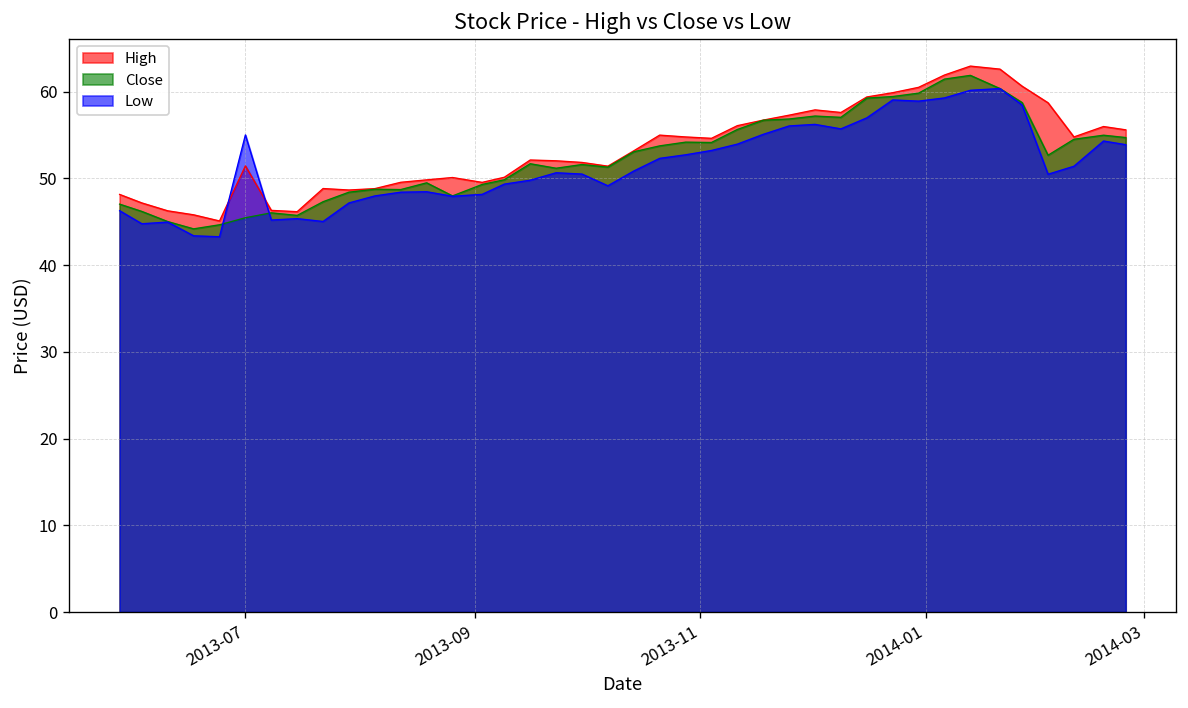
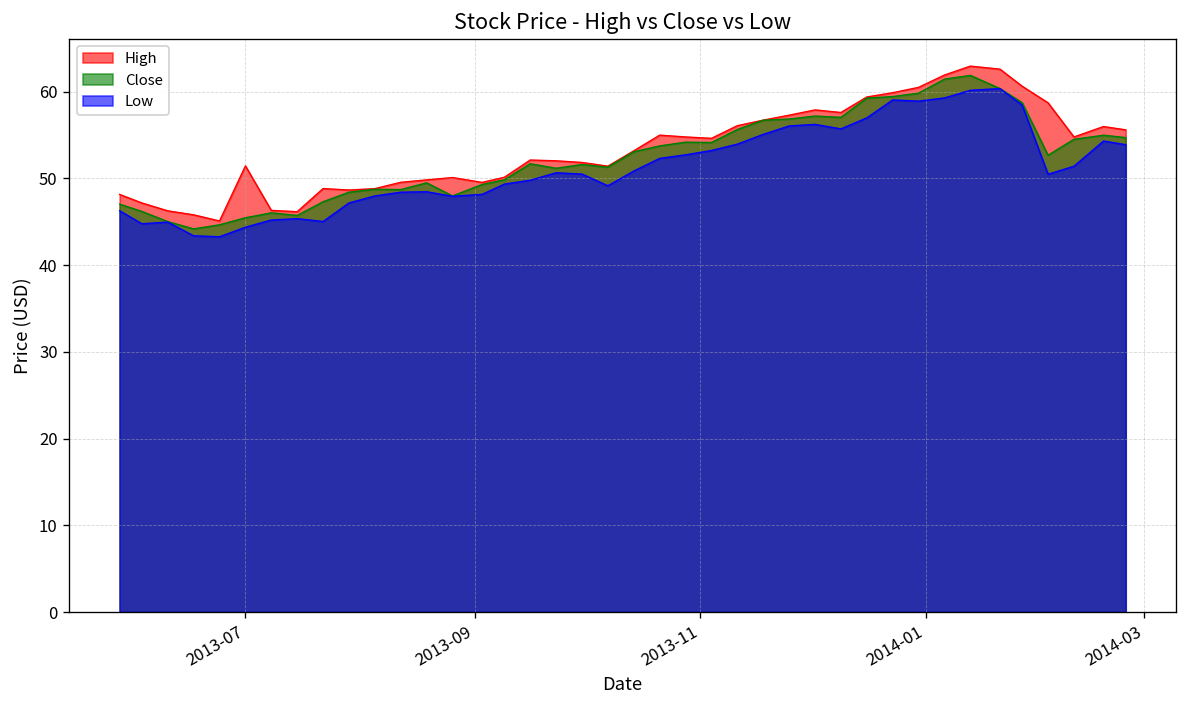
  {
    "High": {
      "2013-07": 51
    },
    "Close": {
      "2013-07": 45
    },
    "Low": {
-     "2013-07": 55
+     "2013-07": 44
    }
  }
